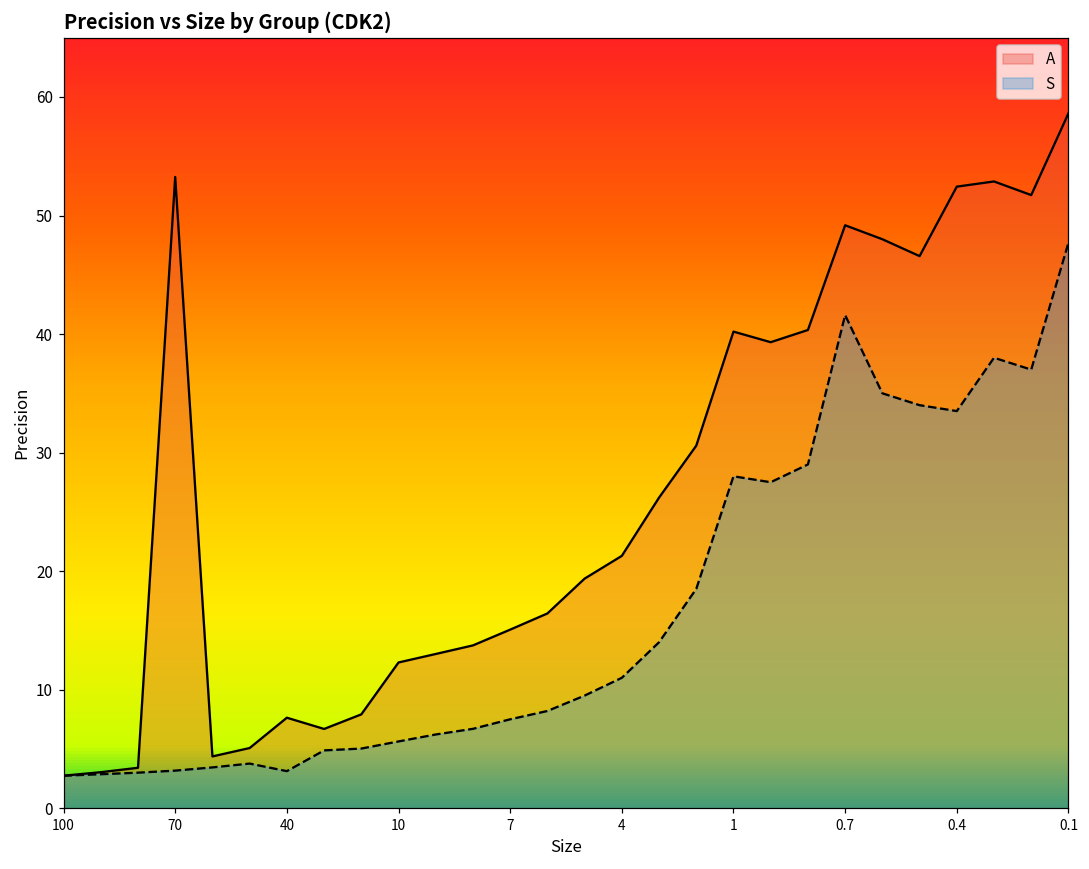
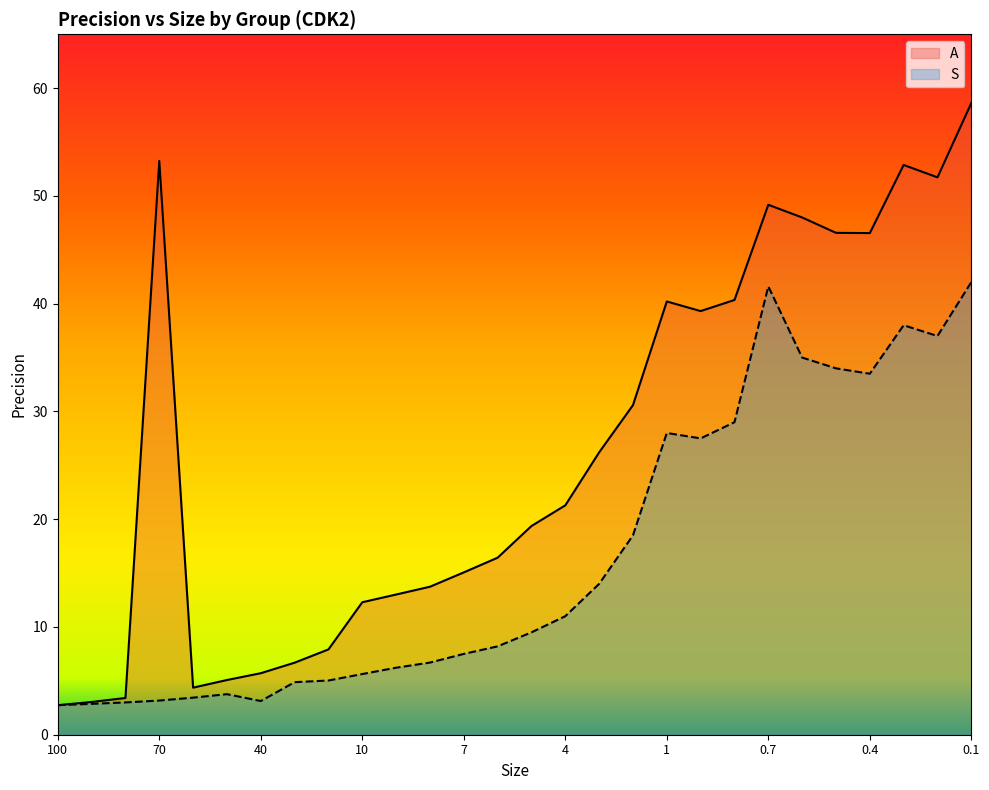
  {
    "A": {
      "70": 53.3,
-     "40": 7.6,
+     "40": 5.7,
      "0.7": 49.2,
-     "0.4": 52.4,
+     "0.4": 46.6,
      "0.1": 58.6
    },
    "S": {
      "70": 3.2,
      "40": 3.1,
      "0.7": 41.6,
      "0.4": 33.5,
-     "0.1": 47.7
+     "0.1": 42.0
    }
  }
